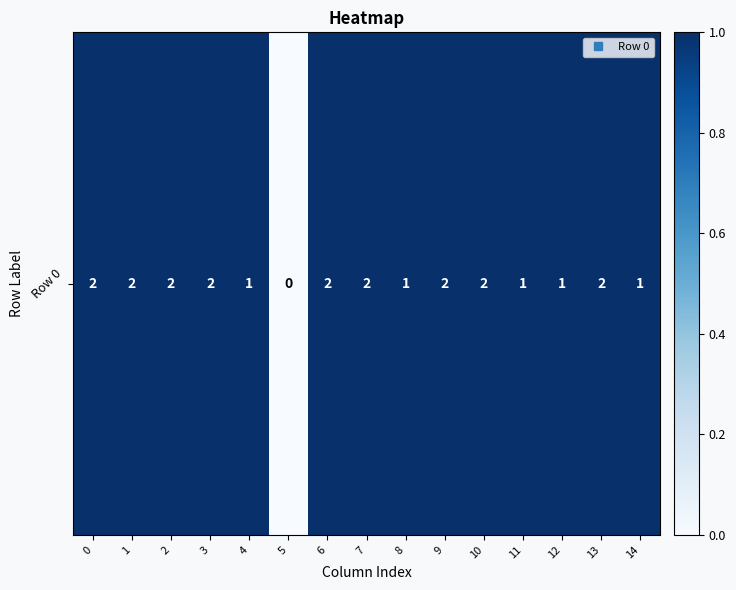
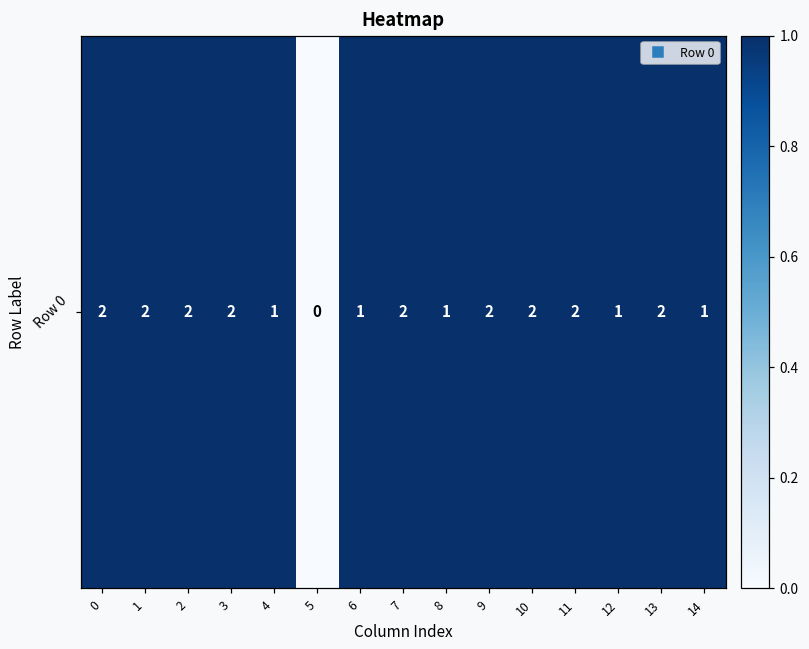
  {
    "Row 0": {
      "0": 2,
      "1": 2,
      "2": 2,
      "3": 2,
      "4": 1,
      "5": 0,
-     "6": 2,
+     "6": 1,
      "7": 2,
      "8": 1,
      "9": 2,
      "10": 2,
-     "11": 1,
+     "11": 2,
      "12": 1,
      "13": 2,
      "14": 1
    }
  }
